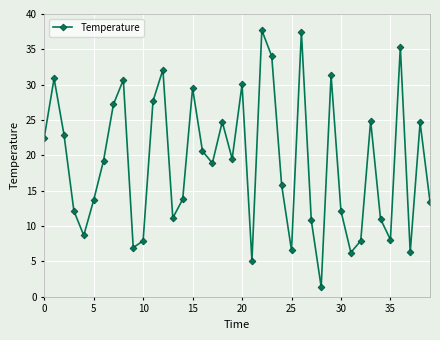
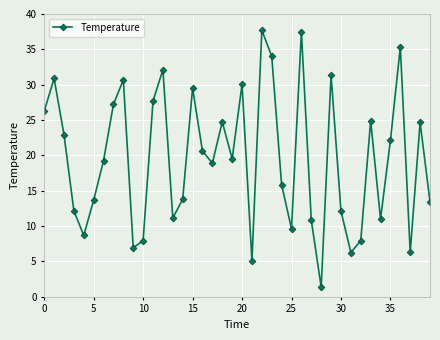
  {
-   "0": 22,
+   "0": 26,
    "5": 14,
    "10": 8,
    "15": 30,
    "20": 30,
-   "25": 7,
+   "25": 10,
    "30": 12,
-   "35": 8
+   "35": 22
  }
